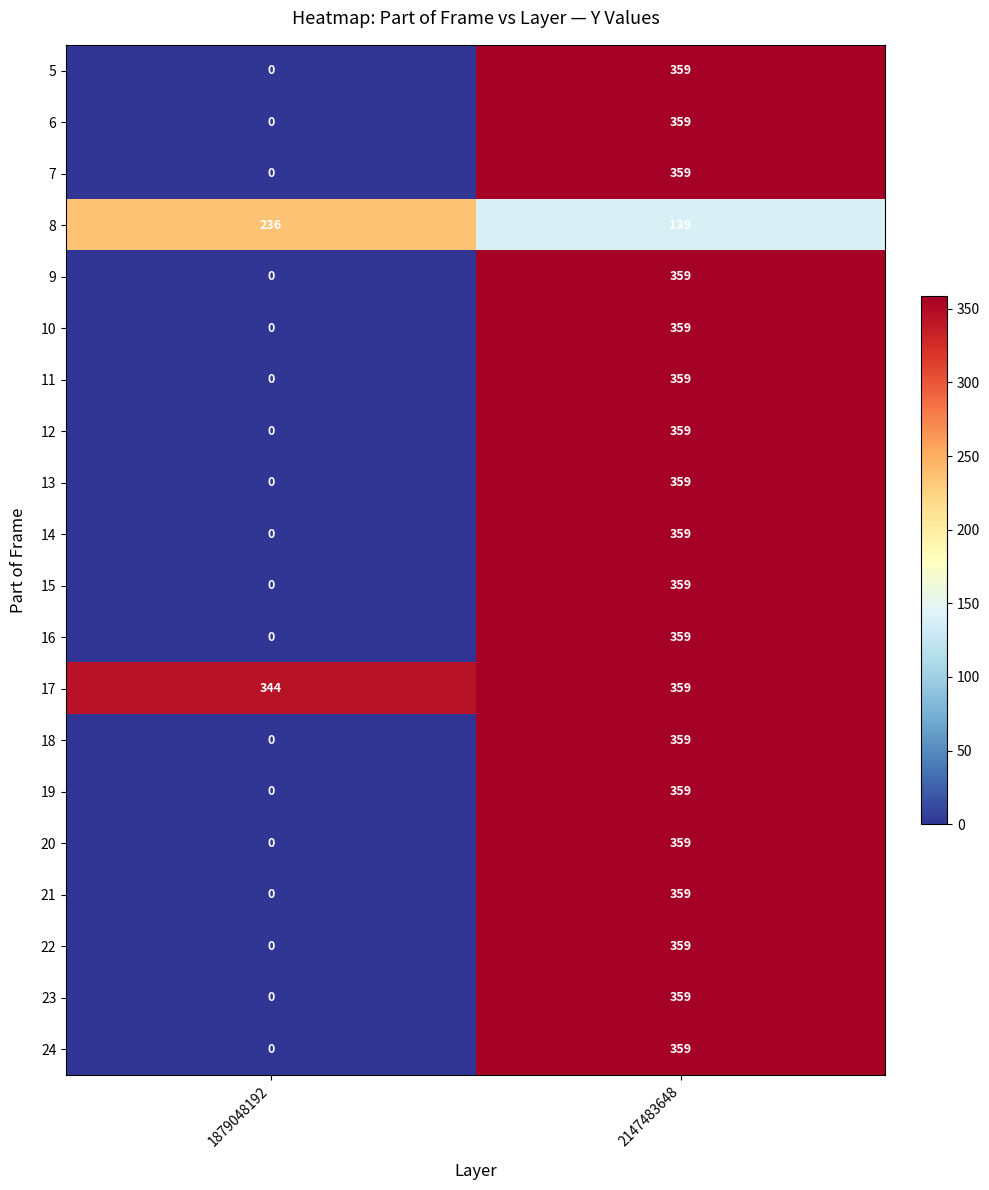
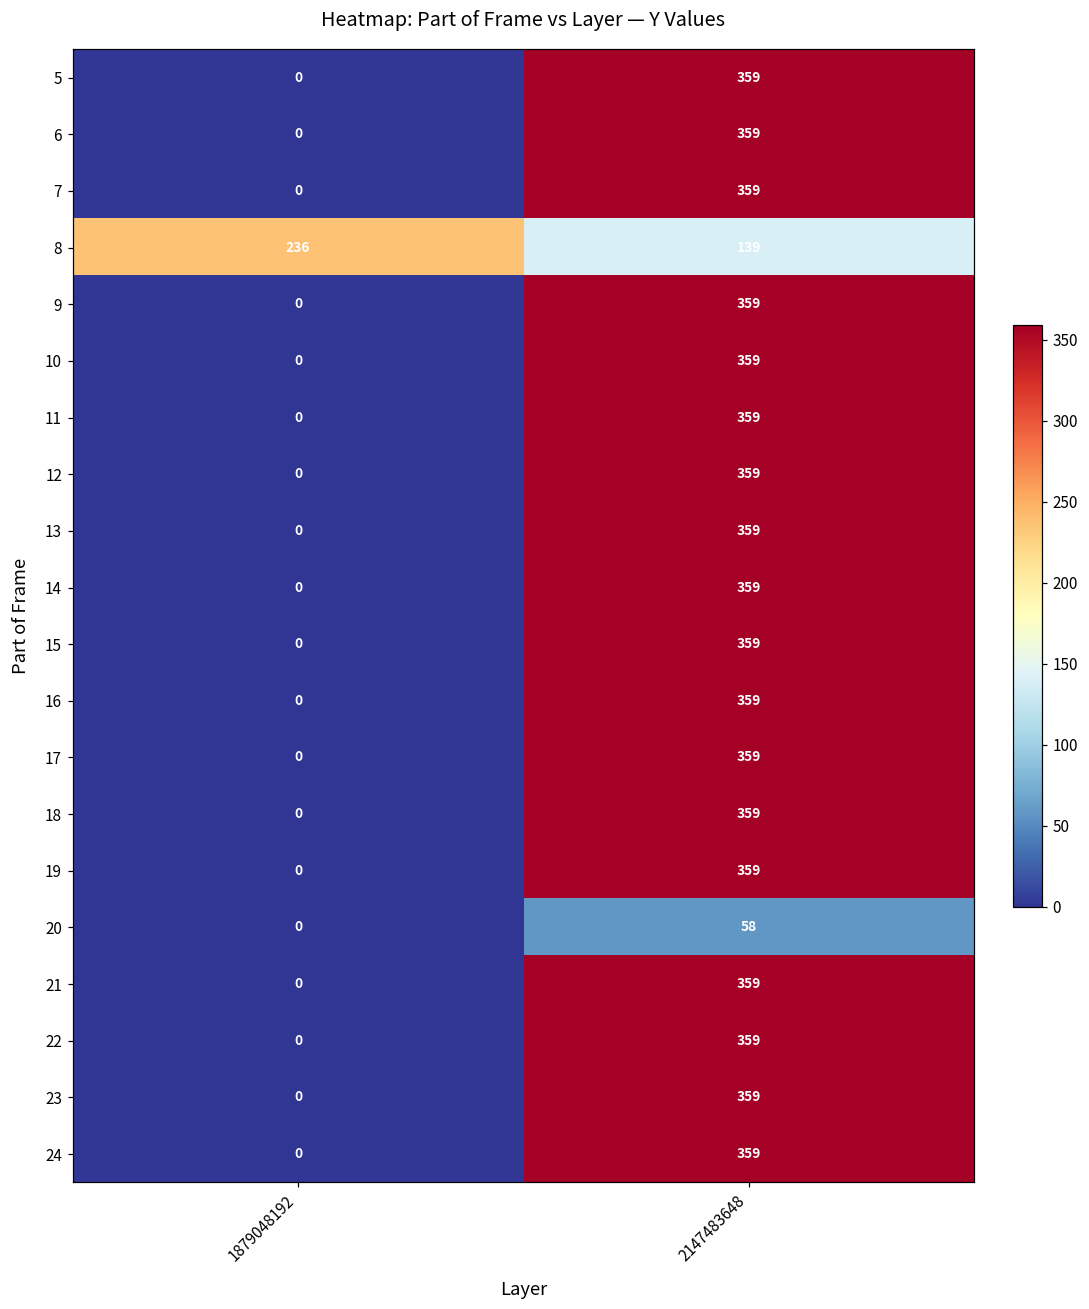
  {
    "5": {
      "1879048192": 0,
      "2147483648": 359
    },
    "6": {
      "1879048192": 0,
      "2147483648": 359
    },
    "7": {
      "1879048192": 0,
      "2147483648": 359
    },
    "8": {
      "1879048192": 236
    },
    "9": {
      "1879048192": 0,
      "2147483648": 359
    },
    "10": {
      "1879048192": 0,
      "2147483648": 359
    },
    "11": {
      "1879048192": 0,
      "2147483648": 359
    },
    "12": {
      "1879048192": 0,
      "2147483648": 359
    },
    "13": {
      "1879048192": 0,
      "2147483648": 359
    },
    "14": {
      "1879048192": 0,
      "2147483648": 359
    },
    "15": {
      "1879048192": 0,
      "2147483648": 359
    },
    "16": {
      "1879048192": 0,
      "2147483648": 359
    },
    "17": {
-     "1879048192": 344,
+     "1879048192": 0,
      "2147483648": 359
    },
    "18": {
      "1879048192": 0,
      "2147483648": 359
    },
    "19": {
      "1879048192": 0,
      "2147483648": 359
    },
    "20": {
      "1879048192": 0,
-     "2147483648": 359
+     "2147483648": 58
    },
    "21": {
      "1879048192": 0,
      "2147483648": 359
    },
    "22": {
      "1879048192": 0,
      "2147483648": 359
    },
    "23": {
      "1879048192": 0,
      "2147483648": 359
    },
    "24": {
      "1879048192": 0,
      "2147483648": 359
    }
  }
